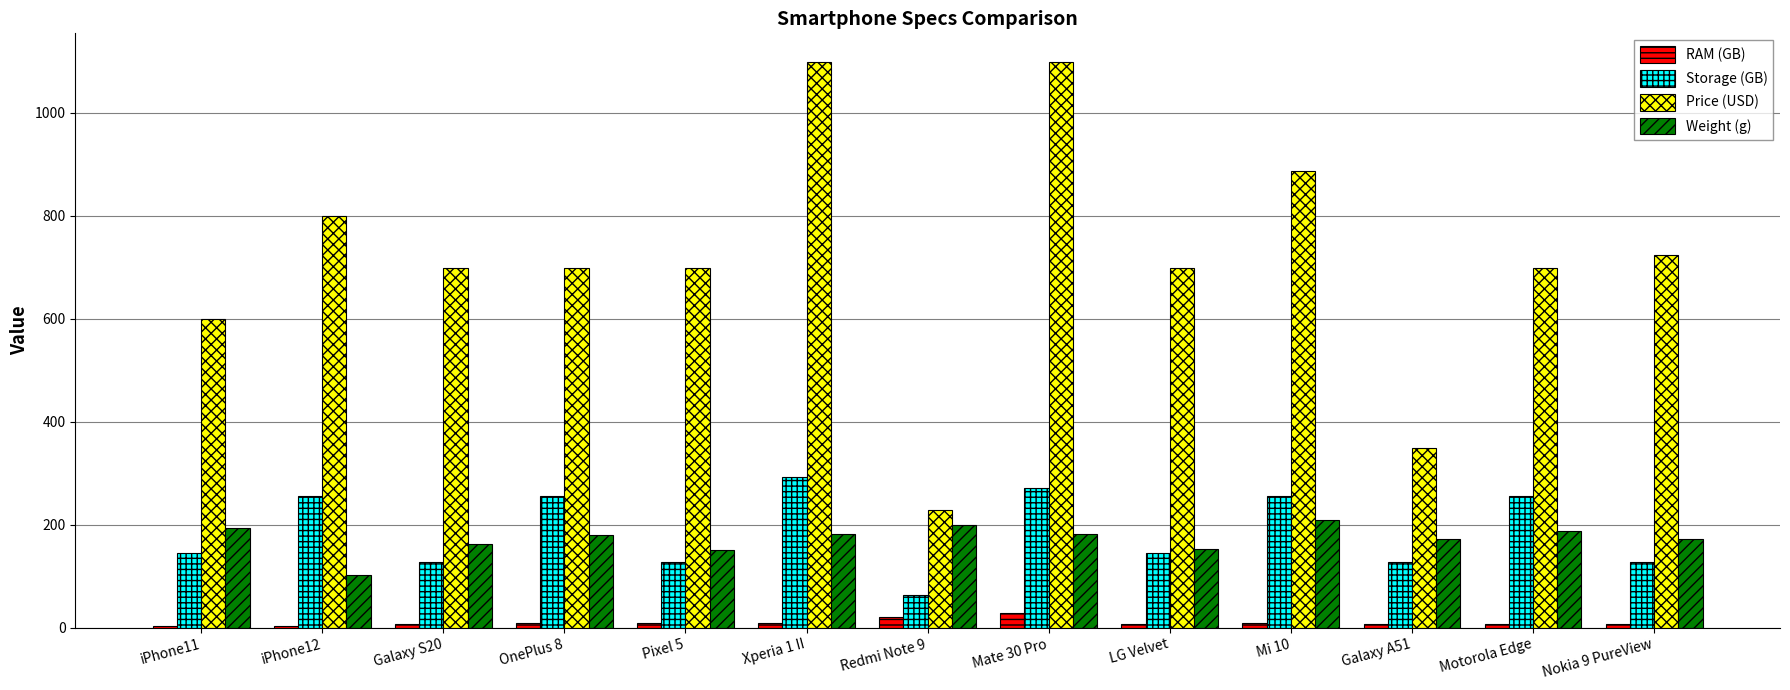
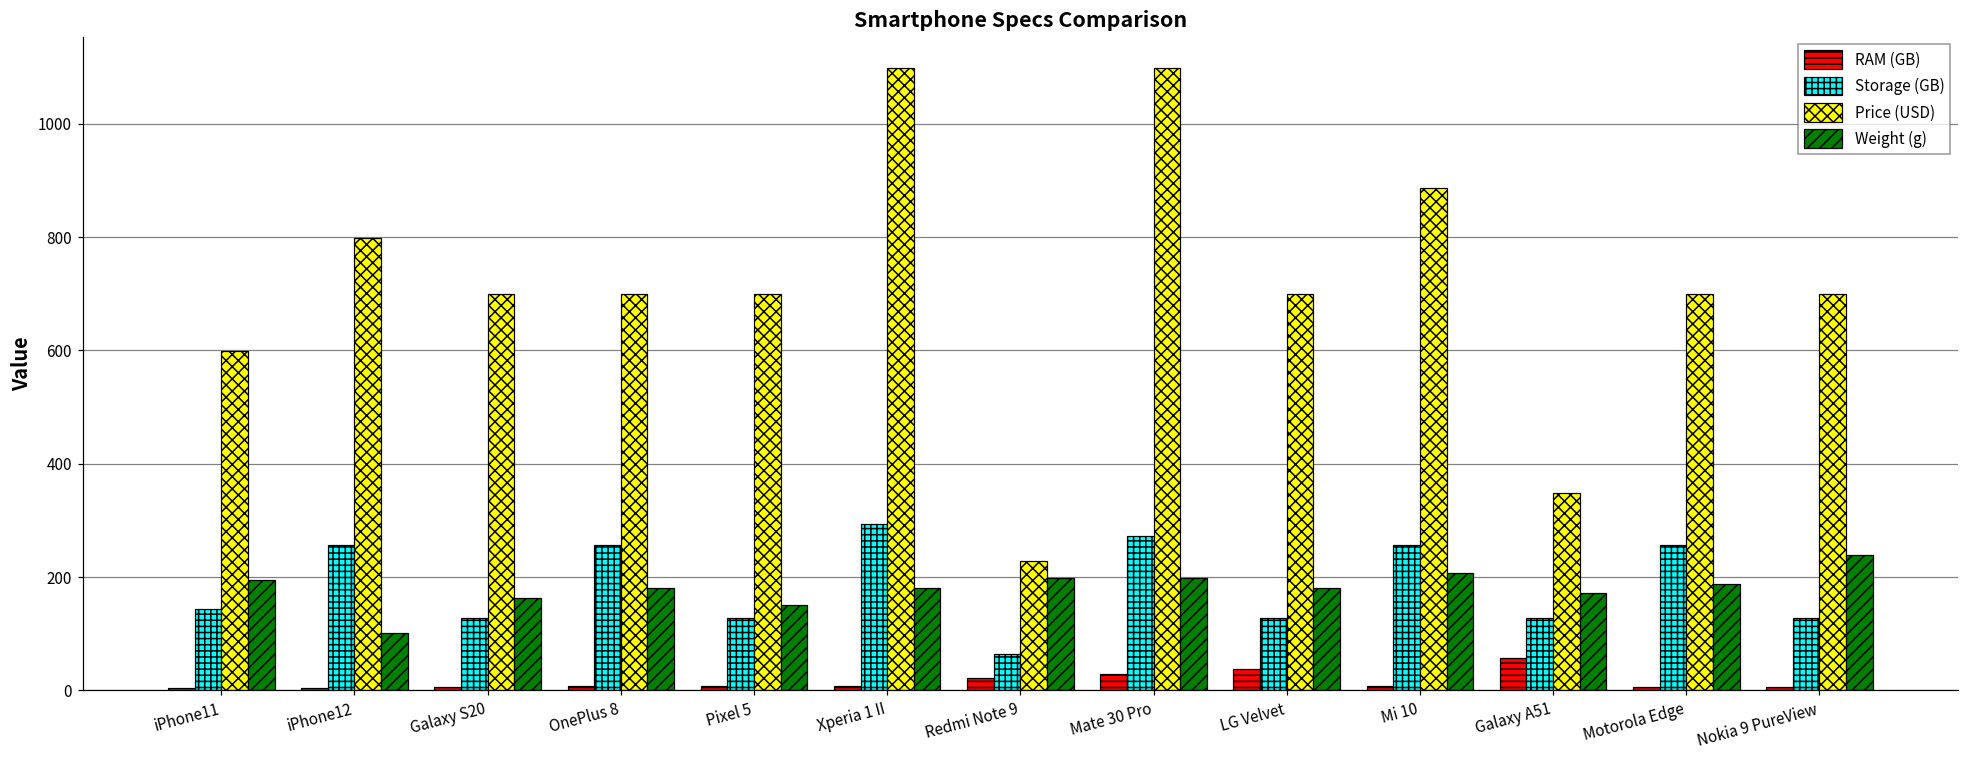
  {
    "RAM (GB)": {
      "Galaxy S20": 10,
      "OnePlus 8": 10,
      "Pixel 5": 10,
      "Xperia 1 II": 10,
      "Redmi Note 9": 20,
      "Mate 30 Pro": 30,
-     "LG Velvet": 10,
+     "LG Velvet": 40,
      "Mi 10": 10,
-     "Galaxy A51": 10,
+     "Galaxy A51": 60,
      "Motorola Edge": 10,
      "Nokia 9 PureView": 10
    },
    "Storage (GB)": {
      "iPhone11": 140,
      "iPhone12": 260,
      "Galaxy S20": 130,
      "OnePlus 8": 260,
      "Pixel 5": 130,
      "Xperia 1 II": 290,
      "Redmi Note 9": 60,
      "Mate 30 Pro": 270,
-     "LG Velvet": 140,
+     "LG Velvet": 130,
      "Mi 10": 260,
      "Galaxy A51": 130,
      "Motorola Edge": 260,
      "Nokia 9 PureView": 130
    },
    "Price (USD)": {
      "iPhone11": 600,
      "iPhone12": 800,
      "Galaxy S20": 700,
      "OnePlus 8": 700,
      "Pixel 5": 700,
      "Xperia 1 II": 1100,
      "Redmi Note 9": 230,
      "Mate 30 Pro": 1100,
      "LG Velvet": 700,
      "Mi 10": 890,
      "Galaxy A51": 350,
      "Motorola Edge": 700,
-     "Nokia 9 PureView": 720
+     "Nokia 9 PureView": 700
    },
    "Weight (g)": {
      "iPhone11": 190,
      "iPhone12": 100,
      "Galaxy S20": 160,
      "OnePlus 8": 180,
      "Pixel 5": 150,
      "Xperia 1 II": 180,
      "Redmi Note 9": 200,
-     "Mate 30 Pro": 180,
-     "LG Velvet": 150,
+     "Mate 30 Pro": 200,
+     "LG Velvet": 180,
      "Mi 10": 210,
      "Galaxy A51": 170,
      "Motorola Edge": 190,
-     "Nokia 9 PureView": 170
+     "Nokia 9 PureView": 240
    }
  }
